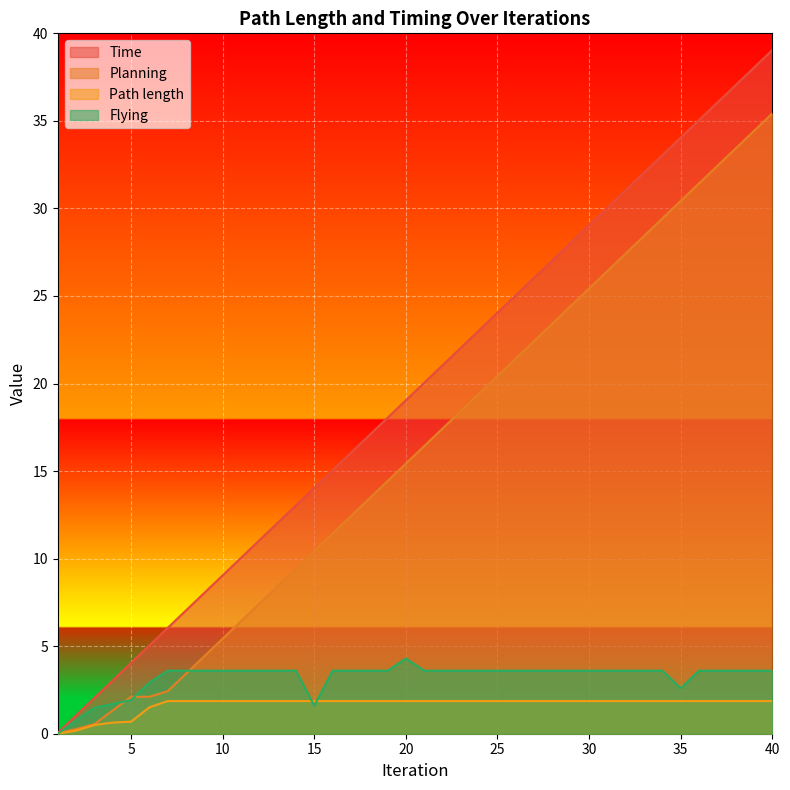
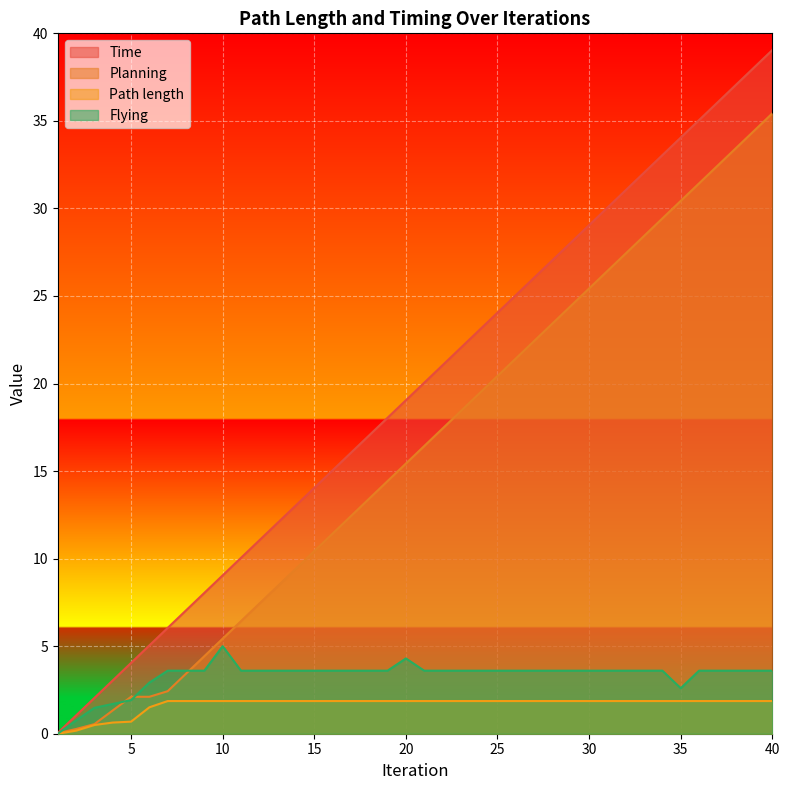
  {
    "Flying": {
      "5": 1.9,
-     "10": 3.6,
-     "15": 1.6,
+     "10": 5.0,
+     "15": 3.6,
      "20": 4.3,
      "25": 3.6,
      "30": 3.6,
      "35": 2.6,
      "40": 3.6
    }
  }
